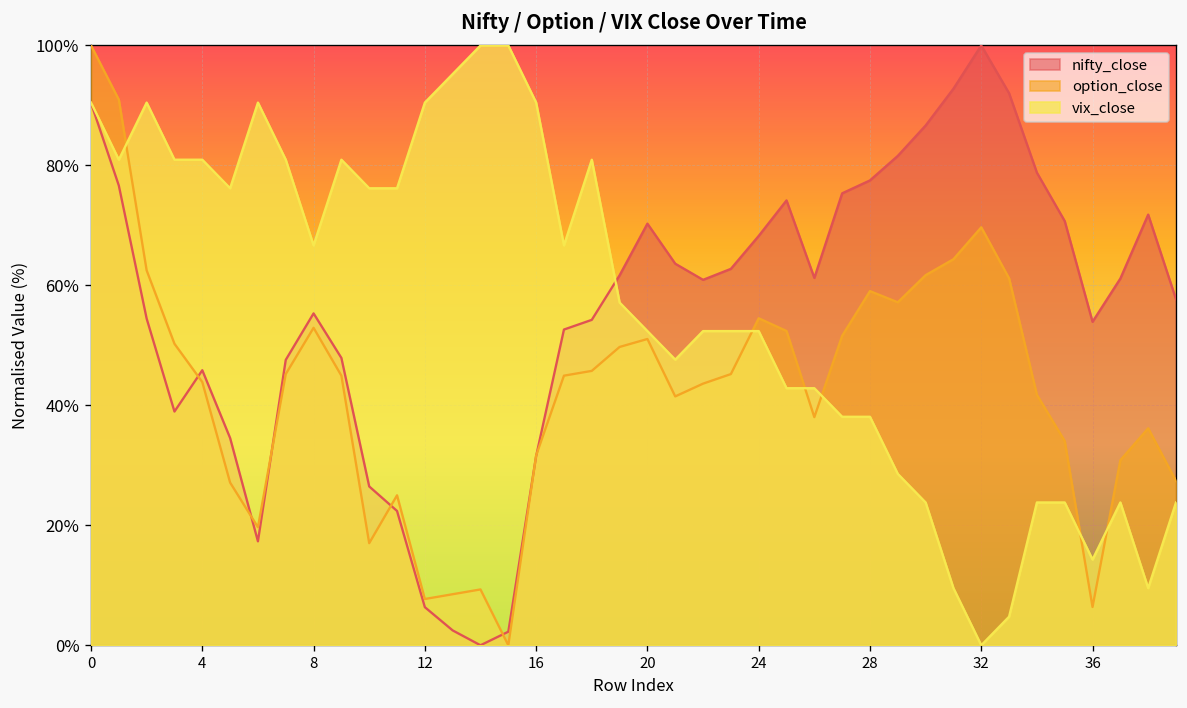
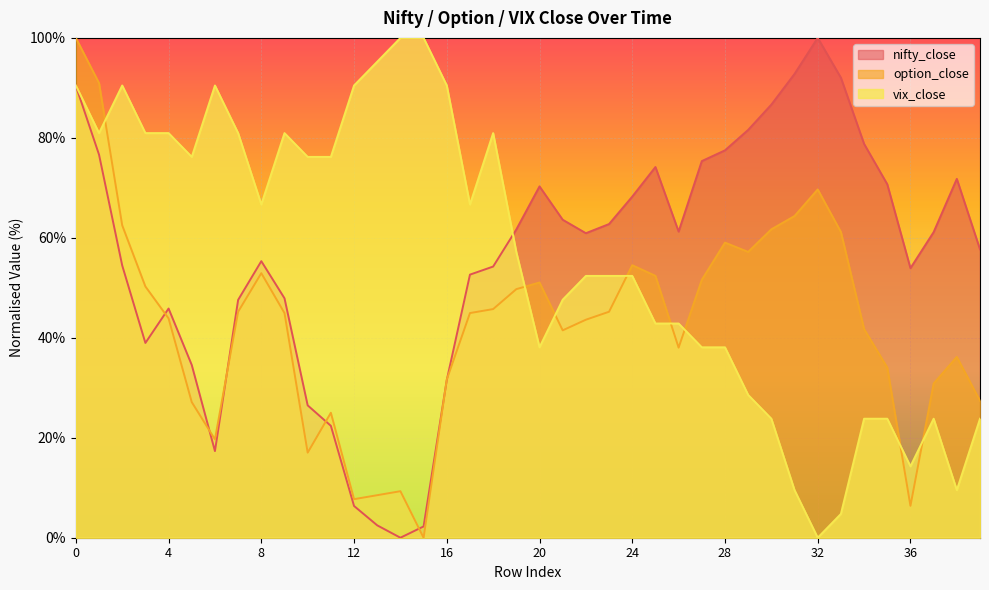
  {
    "nifty_close": {
      "4": "46%",
      "8": "55%",
      "12": "6%",
      "20": "70%",
      "24": "68%",
      "28": "78%",
      "32": "100%",
      "36": "54%"
    },
    "option_close": {
      "0": "100%",
      "4": "44%",
      "8": "53%",
      "12": "8%",
      "20": "51%",
      "24": "55%",
      "28": "59%",
      "32": "70%",
      "36": "6%"
    },
    "vix_close": {
      "4": "81%",
      "8": "67%",
      "12": "90%",
      "16": "90%",
-     "20": "52%",
+     "20": "38%",
      "24": "52%",
      "28": "38%",
      "32": "0%",
      "36": "14%"
    }
  }
